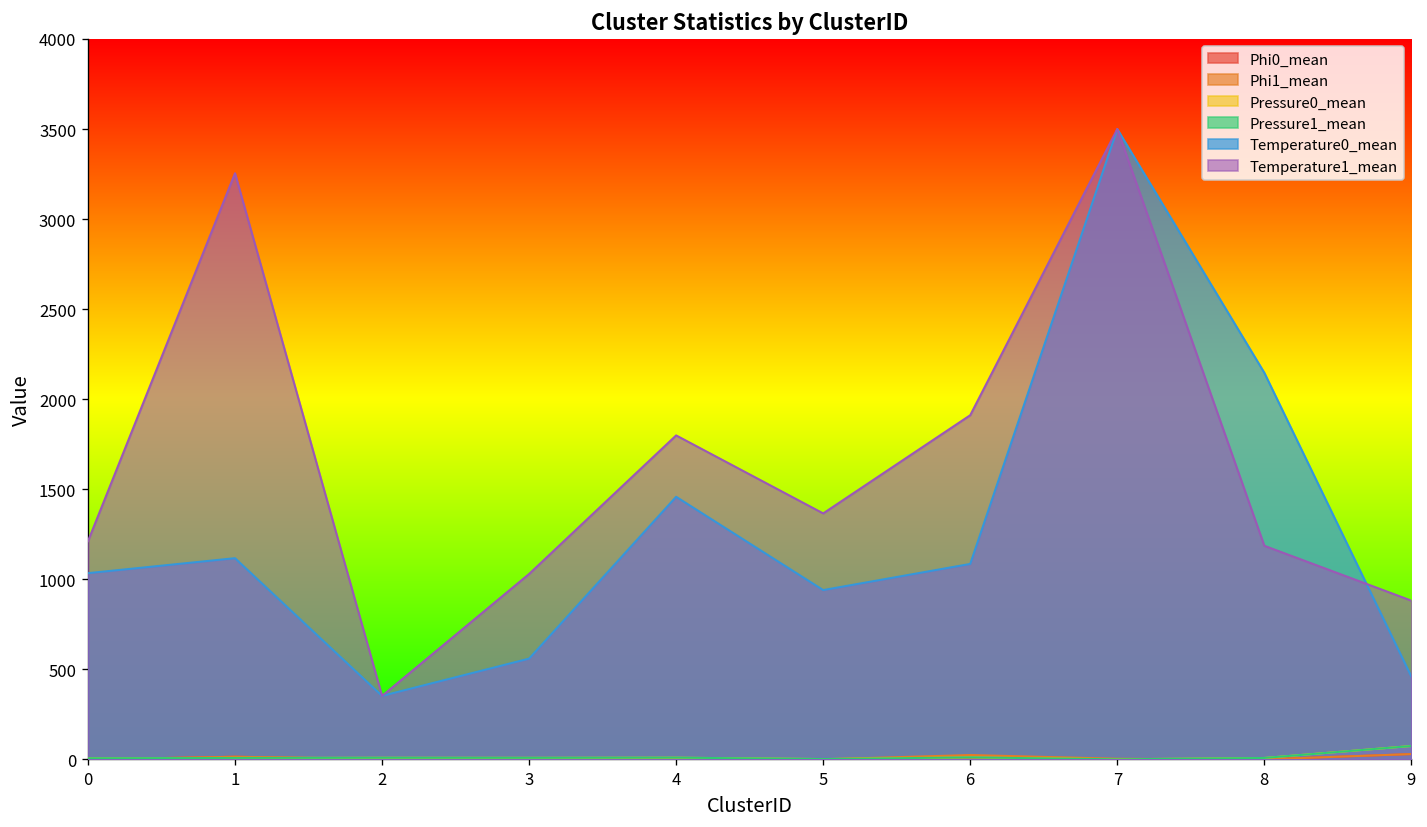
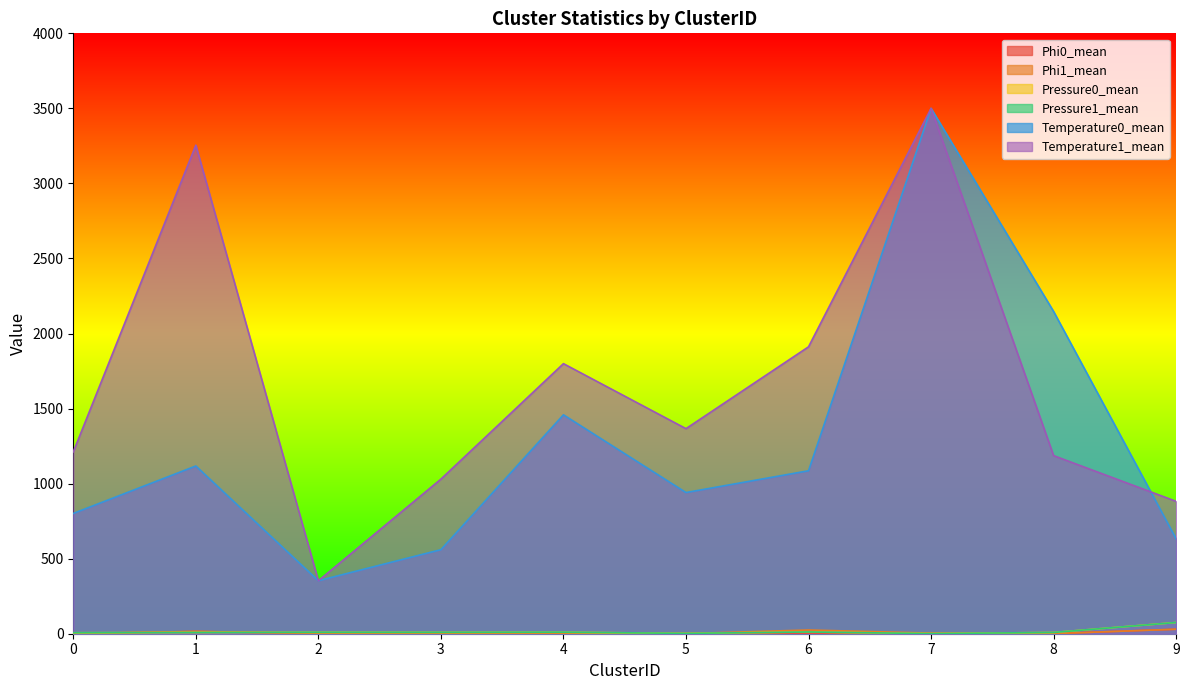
  {
    "Pressure1_mean": {
      "9": 70
    },
    "Temperature0_mean": {
-     "0": 1030,
+     "0": 800,
      "1": 1120,
      "3": 560,
      "4": 1460,
      "5": 940,
      "6": 1090,
      "8": 2150,
-     "9": 460
+     "9": 630
    },
    "Temperature1_mean": {
      "0": 1210,
      "1": 3250,
      "3": 1030,
      "4": 1800,
      "5": 1370,
      "6": 1910,
      "8": 1190,
      "9": 880
    }
  }
